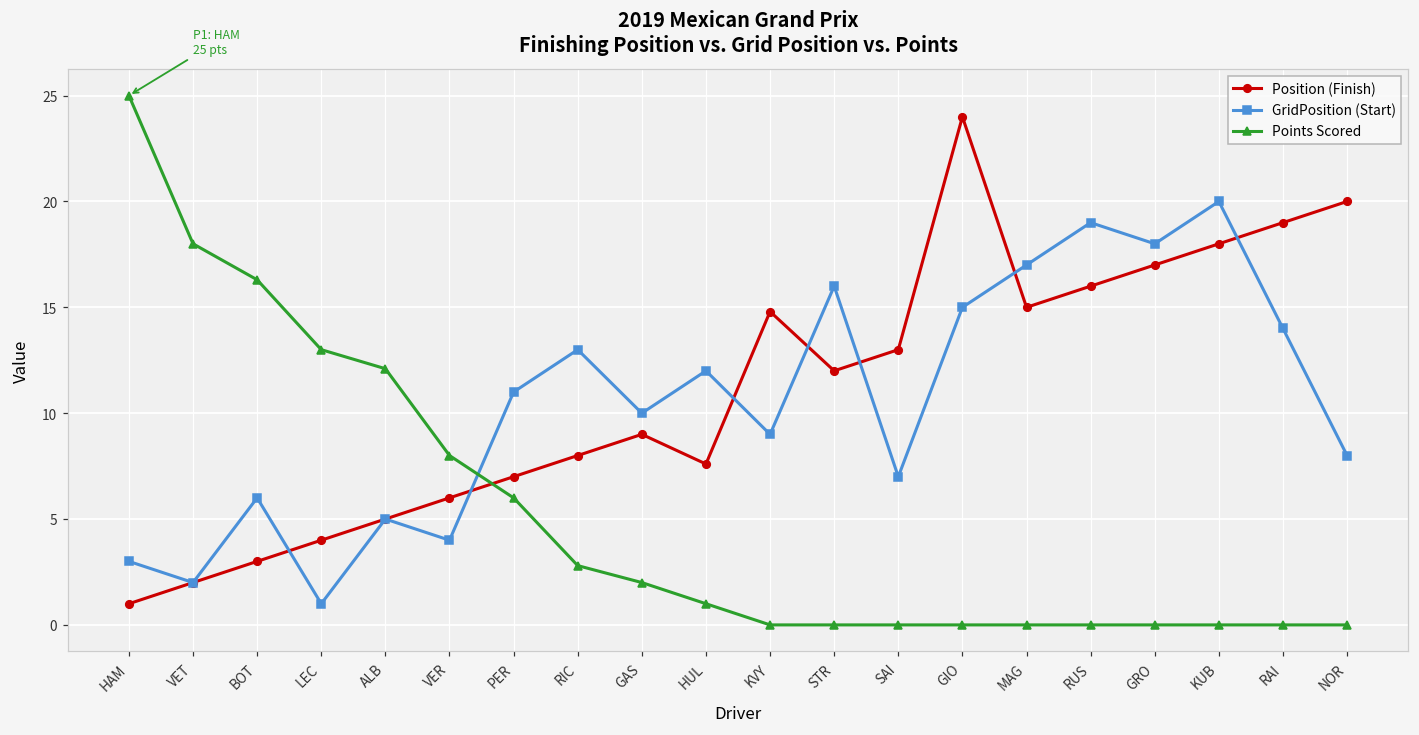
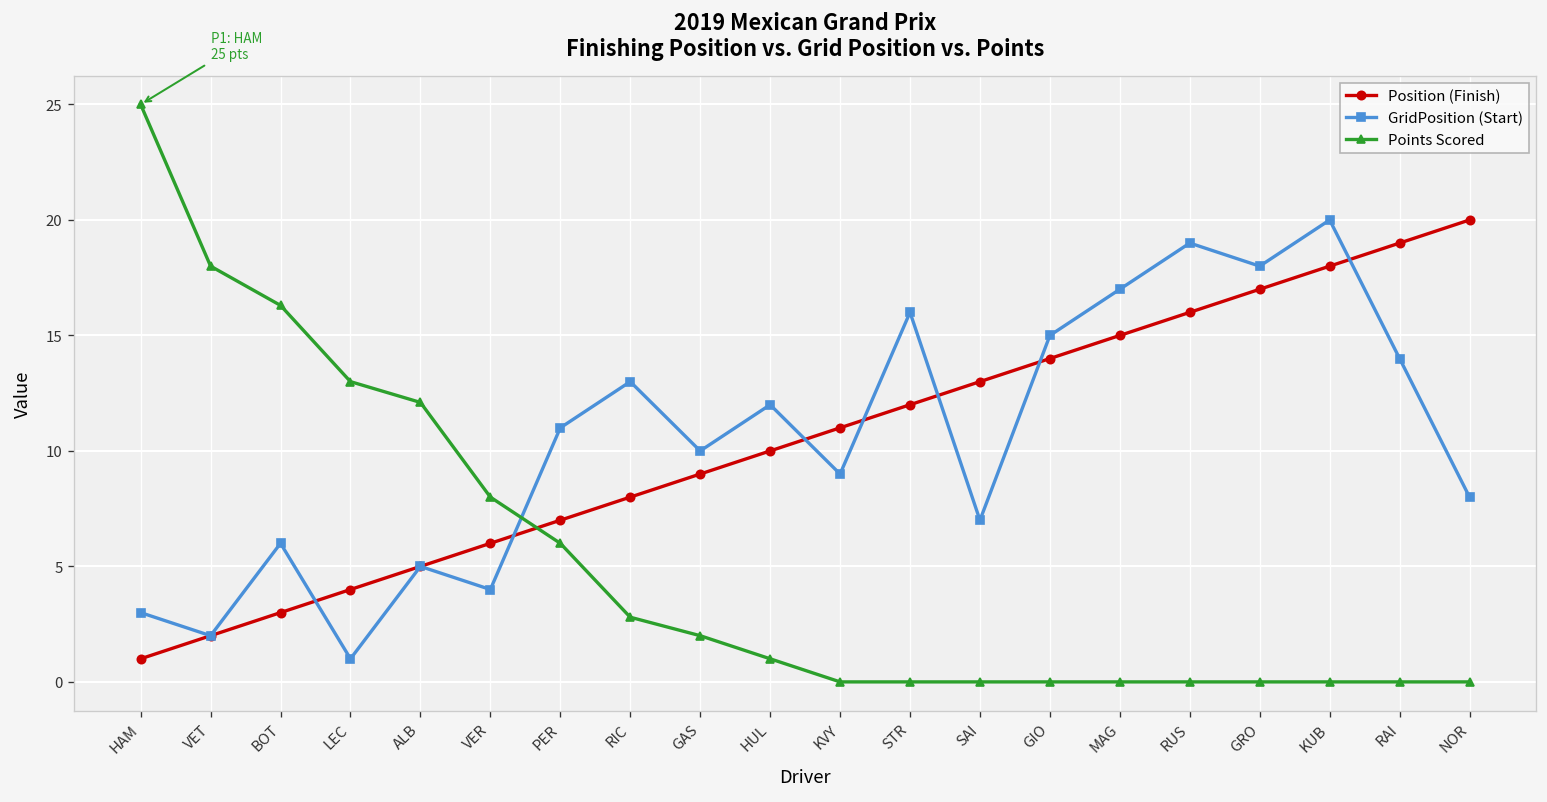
  {
    "Position (Finish)": {
      "HAM": 1.0,
      "BOT": 3.0,
      "LEC": 4.0,
      "VER": 6.0,
      "PER": 7.0,
      "RIC": 8.0,
      "GAS": 9.0,
-     "HUL": 7.6,
-     "KVY": 14.8,
+     "HUL": 10.0,
+     "KVY": 11.0,
      "STR": 12.0,
      "SAI": 13.0,
-     "GIO": 24,
+     "GIO": 14,
      "MAG": 15.0,
      "RUS": 16.0,
      "GRO": 17.0,
      "KUB": 18.0,
      "RAI": 19.0,
      "NOR": 20.0
    },
    "GridPosition (Start)": {
      "HAM": 3.0,
      "BOT": 6.0,
      "LEC": 1.0,
      "VER": 4.0,
      "PER": 11.0,
      "RIC": 13.0,
      "GAS": 10.0,
      "HUL": 12.0,
      "KVY": 9.0,
      "STR": 16.0,
      "SAI": 7.0,
      "GIO": 15.0,
      "MAG": 17.0,
      "RUS": 19.0,
      "GRO": 18.0,
      "KUB": 20.0,
      "RAI": 14.0,
      "NOR": 8.0
    },
    "Points Scored": {
      "HAM": 25
    }
  }
